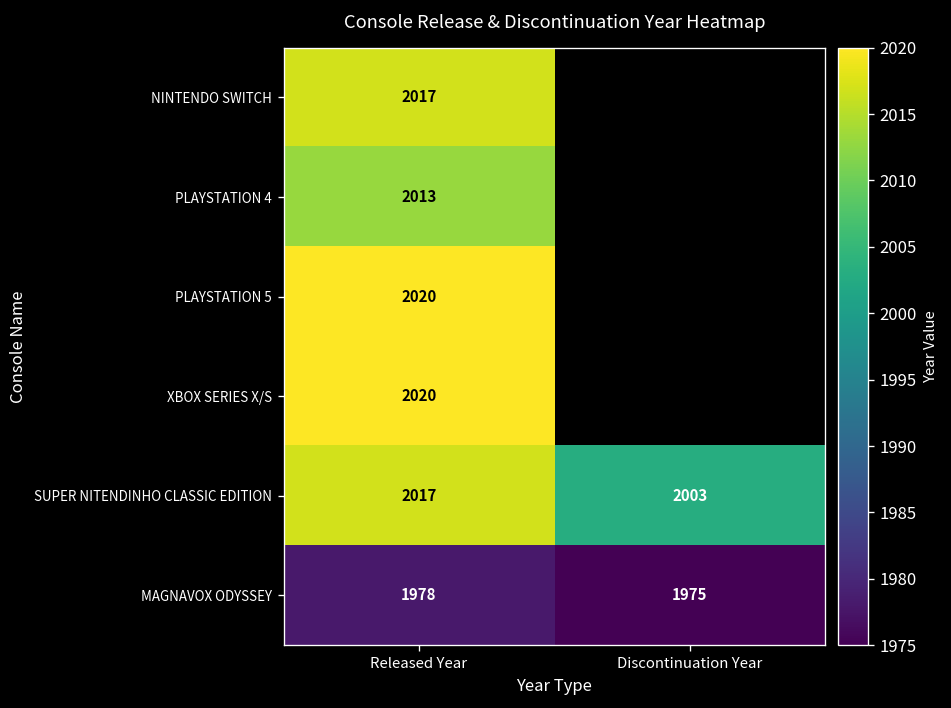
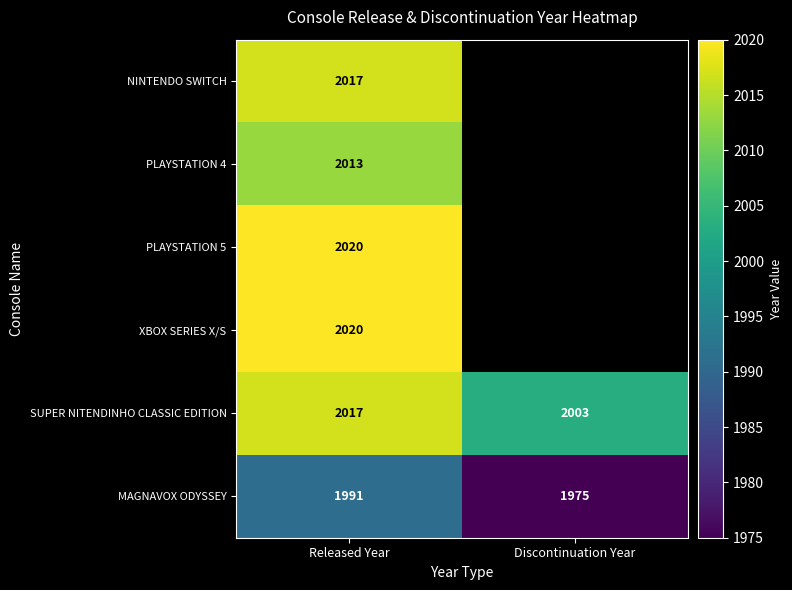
  {
    "NINTENDO SWITCH": {
      "Released Year": 2017
    },
    "PLAYSTATION 4": {
      "Released Year": 2013
    },
    "PLAYSTATION 5": {
      "Released Year": 2020
    },
    "XBOX SERIES X/S": {
      "Released Year": 2020
    },
    "SUPER NITENDINHO CLASSIC EDITION": {
      "Released Year": 2017,
      "Discontinuation Year": 2003
    },
    "MAGNAVOX ODYSSEY": {
-     "Released Year": 1978,
+     "Released Year": 1991,
      "Discontinuation Year": 1975
    }
  }
